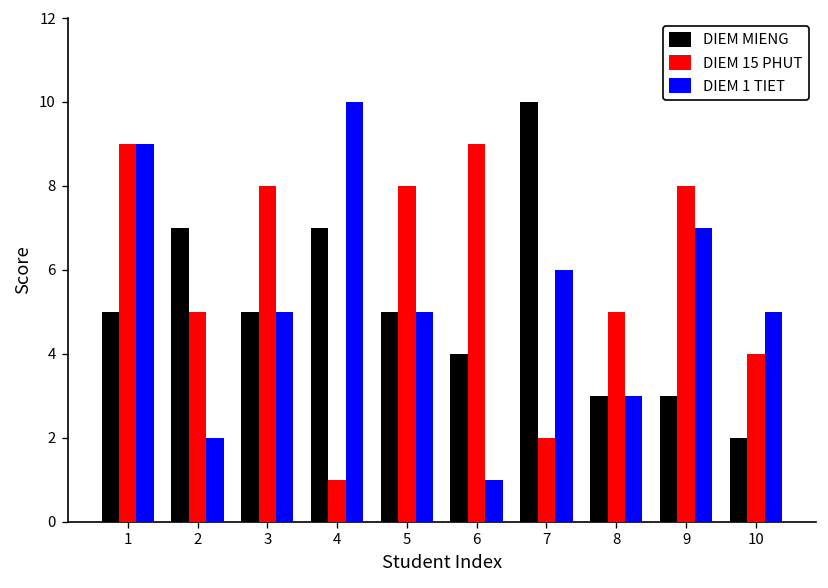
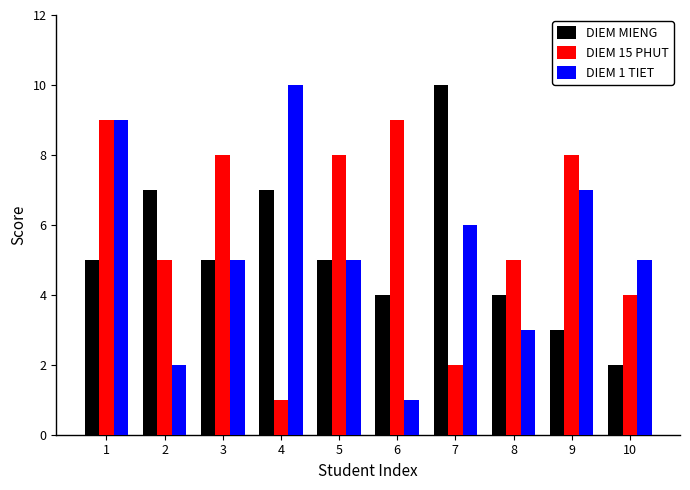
  {
    "DIEM MIENG": {
      "1": 5,
      "2": 7,
      "3": 5,
      "4": 7,
      "5": 5,
      "6": 4,
      "7": 10,
-     "8": 3,
+     "8": 4,
      "9": 3,
      "10": 2
    },
    "DIEM 15 PHUT": {
      "1": 9,
      "2": 5,
      "3": 8,
      "4": 1,
      "5": 8,
      "6": 9,
      "7": 2,
      "8": 5,
      "9": 8,
      "10": 4
    },
    "DIEM 1 TIET": {
      "1": 9,
      "2": 2,
      "3": 5,
      "4": 10,
      "5": 5,
      "6": 1,
      "7": 6,
      "8": 3,
      "9": 7,
      "10": 5
    }
  }
